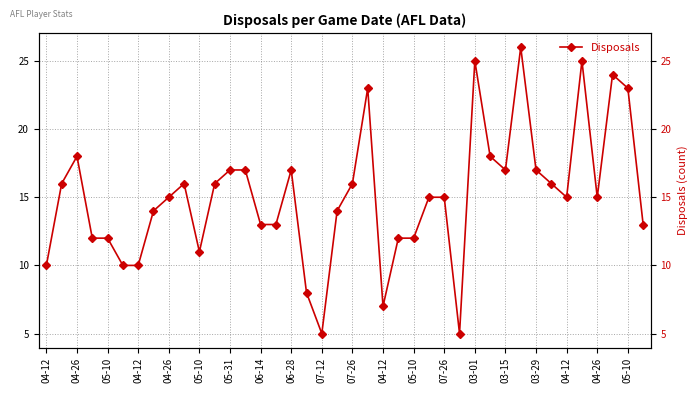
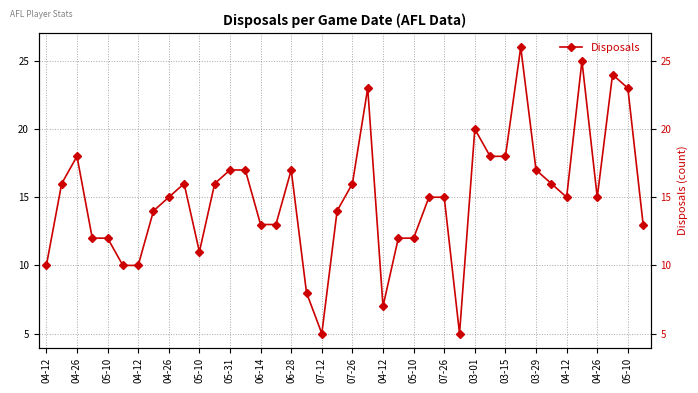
  {
    "05-31": 17,
    "06-14": 13,
    "06-28": 17,
    "07-12": 5,
-   "03-01": 25,
-   "03-15": 17,
+   "03-01": 20,
+   "03-15": 18,
    "03-29": 17
  }
